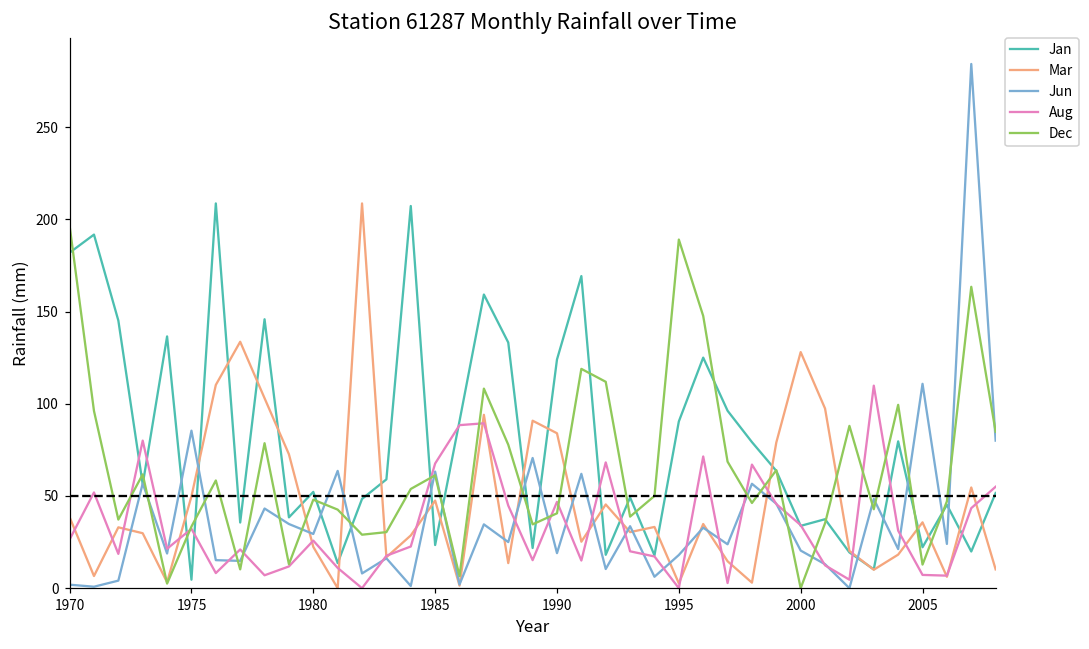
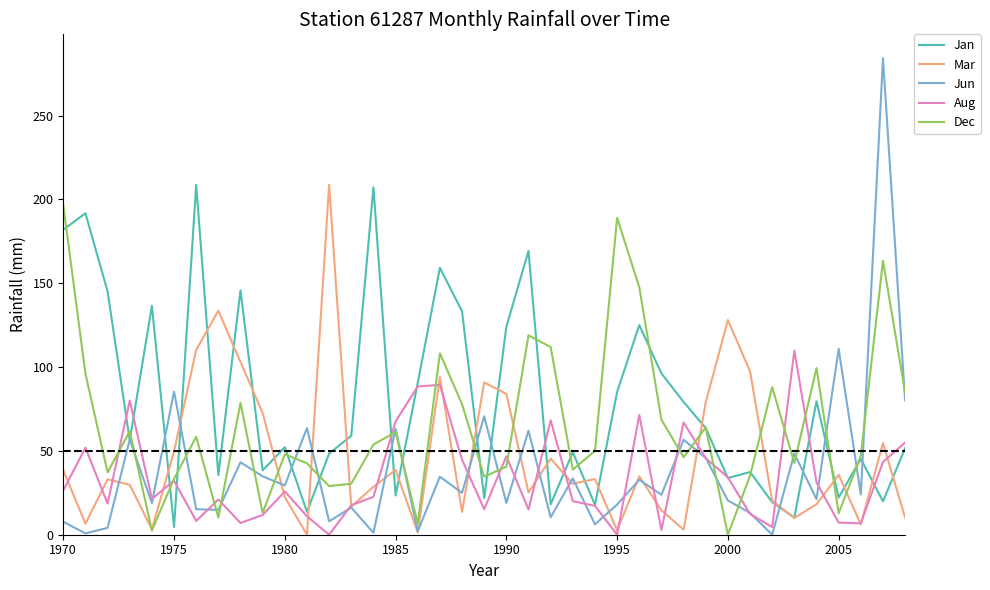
  {
    "Jan": {
      "1970": 182,
      "1975": 5,
      "1980": 52,
      "1985": 23,
      "1990": 124,
-     "1995": 90,
+     "1995": 85,
      "2005": 22
    },
    "Mar": {
      "1970": 39,
      "1975": 50,
      "1980": 22,
-     "1985": 48,
+     "1985": 39,
      "1990": 84,
      "1995": 3,
      "2000": 128,
      "2005": 36
    },
    "Jun": {
-     "1970": 2,
+     "1970": 8,
      "1975": 85,
      "1980": 29,
      "1985": 63,
      "1990": 19,
      "1995": 18,
      "2000": 20,
      "2005": 111
    },
    "Aug": {
      "1970": 26,
      "1980": 26,
      "1985": 68,
      "1990": 47,
      "1995": 0,
      "2005": 7
    },
    "Dec": {
      "1970": 197,
      "1980": 48,
      "1985": 61,
      "1990": 41,
      "1995": 189,
      "2000": 0,
      "2005": 13
    }
  }
